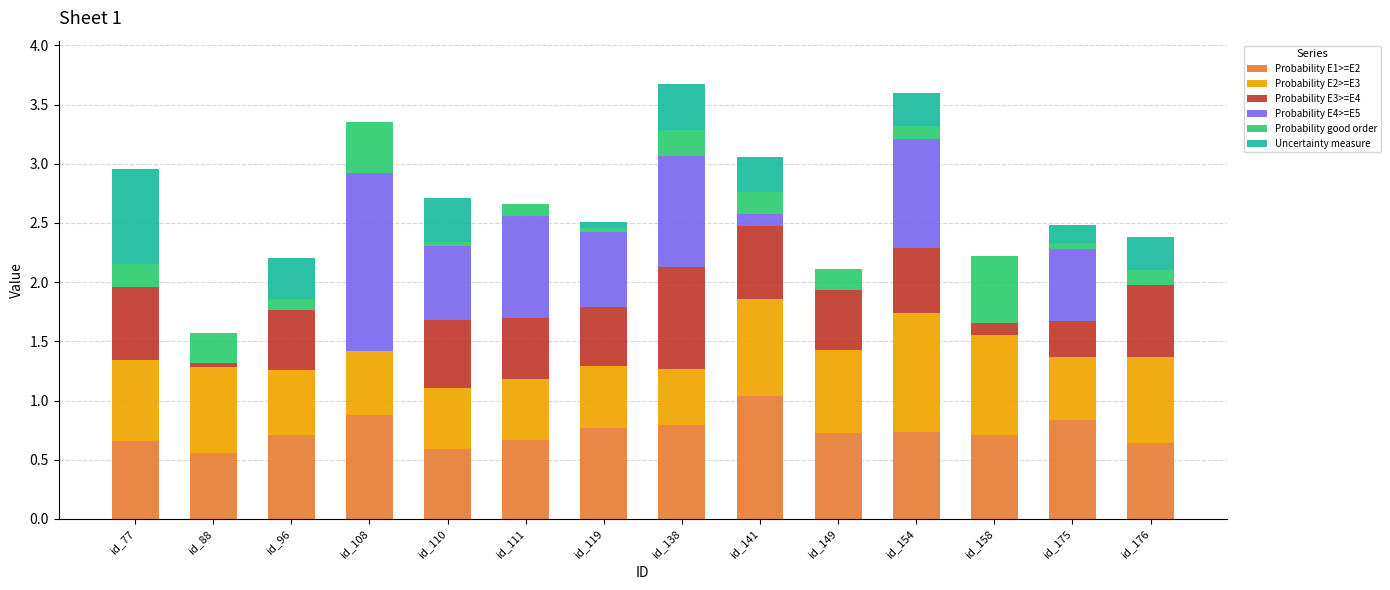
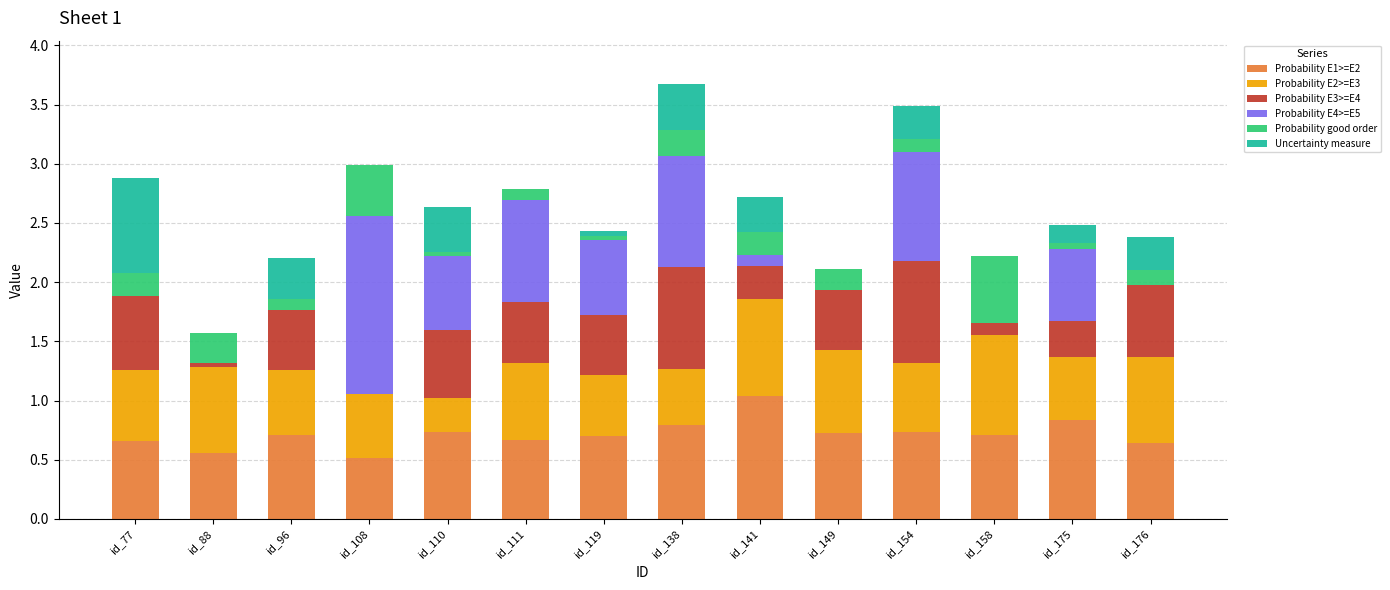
  {
    "Probability E1>=E2": {
      "id_77": 0.66,
      "id_88": 0.56,
      "id_96": 0.71,
-     "id_108": 0.88,
-     "id_110": 0.59,
+     "id_108": 0.52,
+     "id_110": 0.74,
      "id_111": 0.66,
-     "id_119": 0.77,
+     "id_119": 0.70,
      "id_138": 0.79,
      "id_141": 1.04,
      "id_149": 0.72,
      "id_154": 0.73,
      "id_158": 0.71,
      "id_175": 0.83,
      "id_176": 0.64
    },
    "Probability E2>=E3": {
-     "id_77": 0.68,
+     "id_77": 0.60,
      "id_88": 0.72,
      "id_96": 0.55,
      "id_108": 0.54,
-     "id_110": 0.51,
-     "id_111": 0.52,
+     "id_110": 0.29,
+     "id_111": 0.65,
      "id_119": 0.52,
      "id_138": 0.47,
      "id_141": 0.82,
      "id_149": 0.70,
-     "id_154": 1.01,
+     "id_154": 0.58,
      "id_158": 0.84,
      "id_175": 0.54,
      "id_176": 0.73
    },
    "Probability E3>=E4": {
      "id_77": 0.62,
      "id_88": 0.03,
      "id_96": 0.50,
      "id_108": 0.00,
      "id_110": 0.57,
      "id_111": 0.52,
      "id_119": 0.50,
      "id_138": 0.86,
-     "id_141": 0.62,
+     "id_141": 0.28,
      "id_149": 0.51,
-     "id_154": 0.55,
+     "id_154": 0.86,
      "id_158": 0.10,
      "id_175": 0.30,
      "id_176": 0.60
    },
    "Probability E4>=E5": {
      "id_77": 0.00,
      "id_88": 0.00,
      "id_96": 0.00,
      "id_108": 1.50,
      "id_110": 0.63,
      "id_111": 0.86,
      "id_119": 0.64,
      "id_138": 0.94,
      "id_141": 0.10,
      "id_149": 0.00,
      "id_154": 0.92,
      "id_158": 0.00,
      "id_175": 0.61,
      "id_176": 0.00
    }
  }
